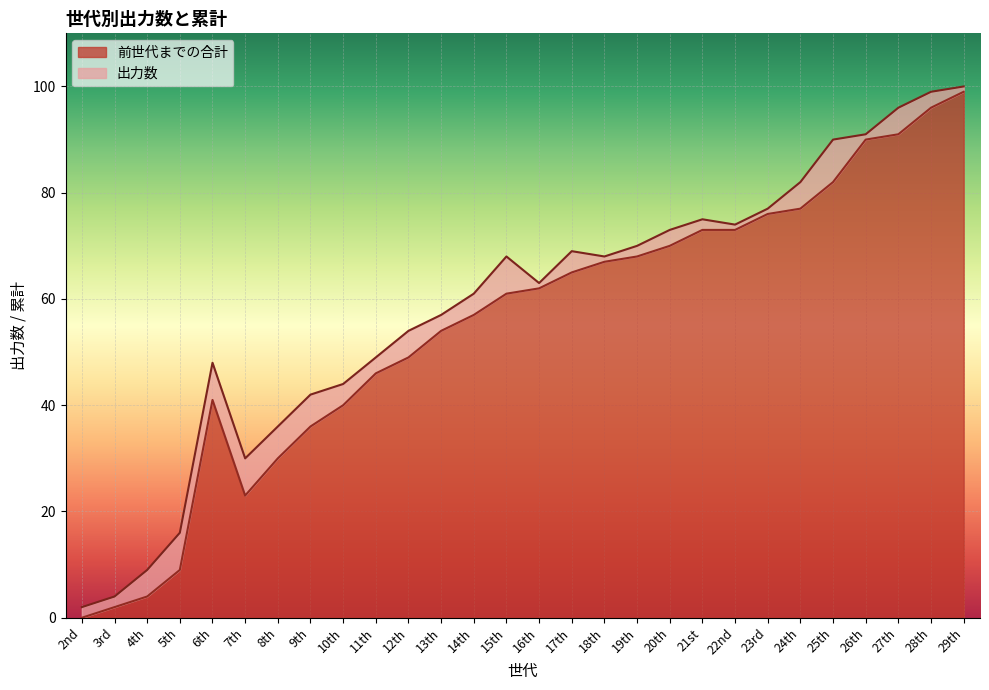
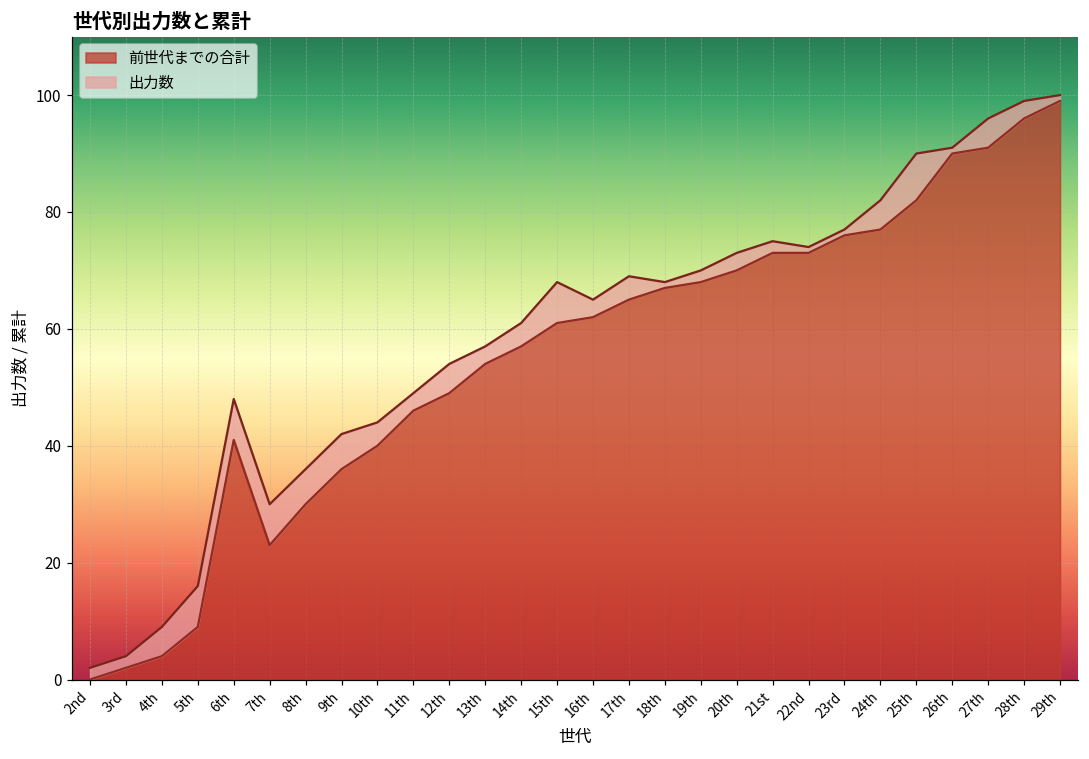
  {
    "前世代までの合計": {
      "2nd": 0,
      "3rd": 2,
      "4th": 4,
      "5th": 9,
      "6th": 41,
      "7th": 23,
      "8th": 30,
      "9th": 36,
      "10th": 40,
      "11th": 46,
      "12th": 49,
      "13th": 54,
      "14th": 57,
      "15th": 61,
      "16th": 62,
      "17th": 65,
      "18th": 67,
      "19th": 68,
      "20th": 70,
      "21st": 73,
      "22nd": 73,
      "23rd": 76,
      "24th": 77,
      "25th": 82,
      "26th": 90,
      "27th": 91,
      "28th": 96,
      "29th": 99
    },
    "出力数": {
      "2nd": 2,
      "3rd": 2,
      "4th": 5,
      "5th": 7,
      "6th": 7,
      "7th": 7,
      "8th": 6,
      "9th": 6,
      "10th": 4,
      "11th": 3,
      "12th": 5,
      "13th": 3,
      "14th": 4,
      "15th": 7,
-     "16th": 1,
+     "16th": 3,
      "17th": 4,
      "18th": 1,
      "19th": 2,
      "20th": 3,
      "21st": 2,
      "22nd": 1,
      "23rd": 1,
      "24th": 5,
      "25th": 8,
      "26th": 1,
      "27th": 5,
      "28th": 3,
      "29th": 1
    }
  }
